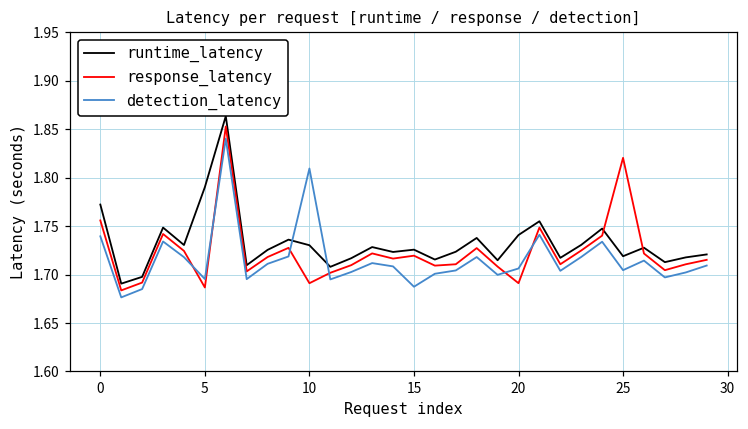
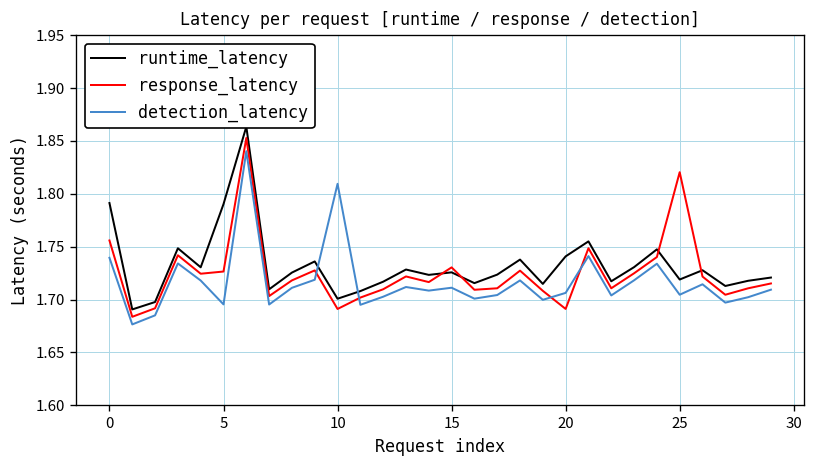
  {
    "runtime_latency": {
-     "0": 1.77,
+     "0": 1.79,
      "5": 1.79,
-     "10": 1.73,
+     "10": 1.70,
      "15": 1.73,
      "20": 1.74,
      "25": 1.72
    },
    "response_latency": {
      "0": 1.76,
-     "5": 1.69,
+     "5": 1.73,
      "10": 1.69,
-     "15": 1.72,
+     "15": 1.73,
      "20": 1.69,
      "25": 1.82
    },
    "detection_latency": {
      "0": 1.74,
      "5": 1.70,
      "10": 1.81,
-     "15": 1.69,
+     "15": 1.71,
      "20": 1.71,
      "25": 1.70
    }
  }
